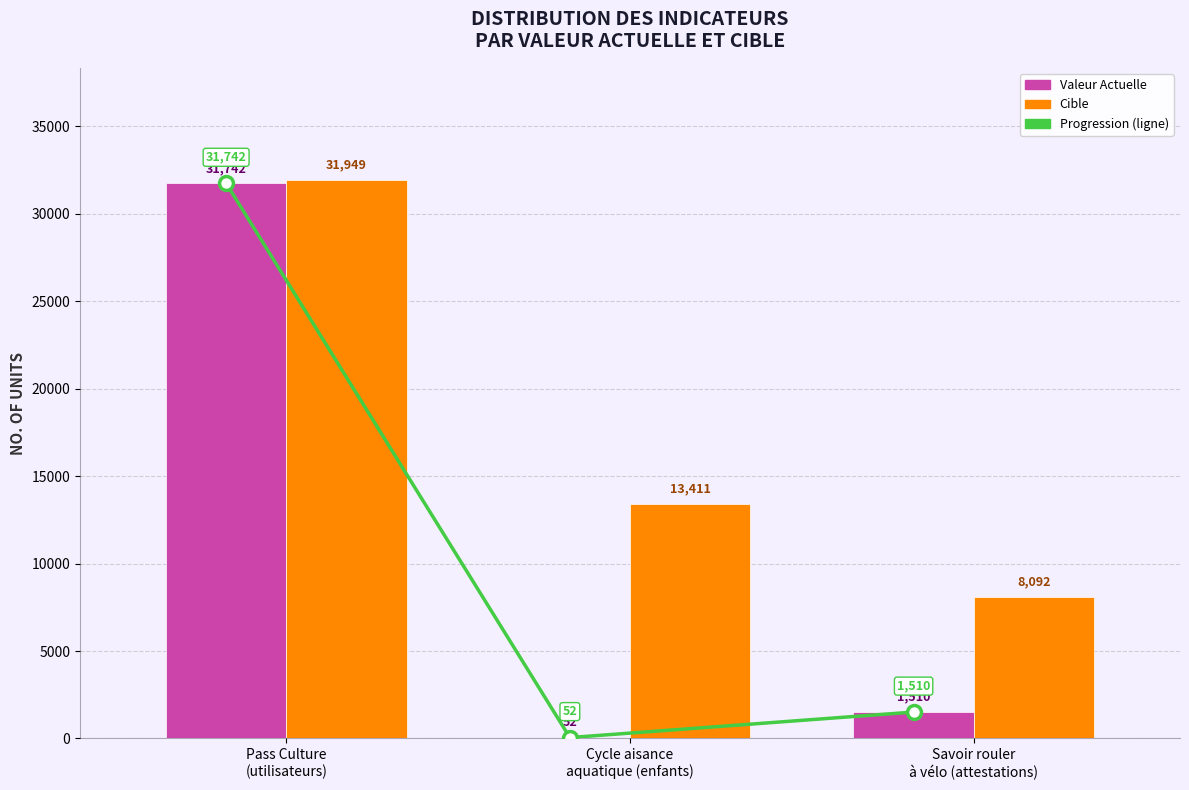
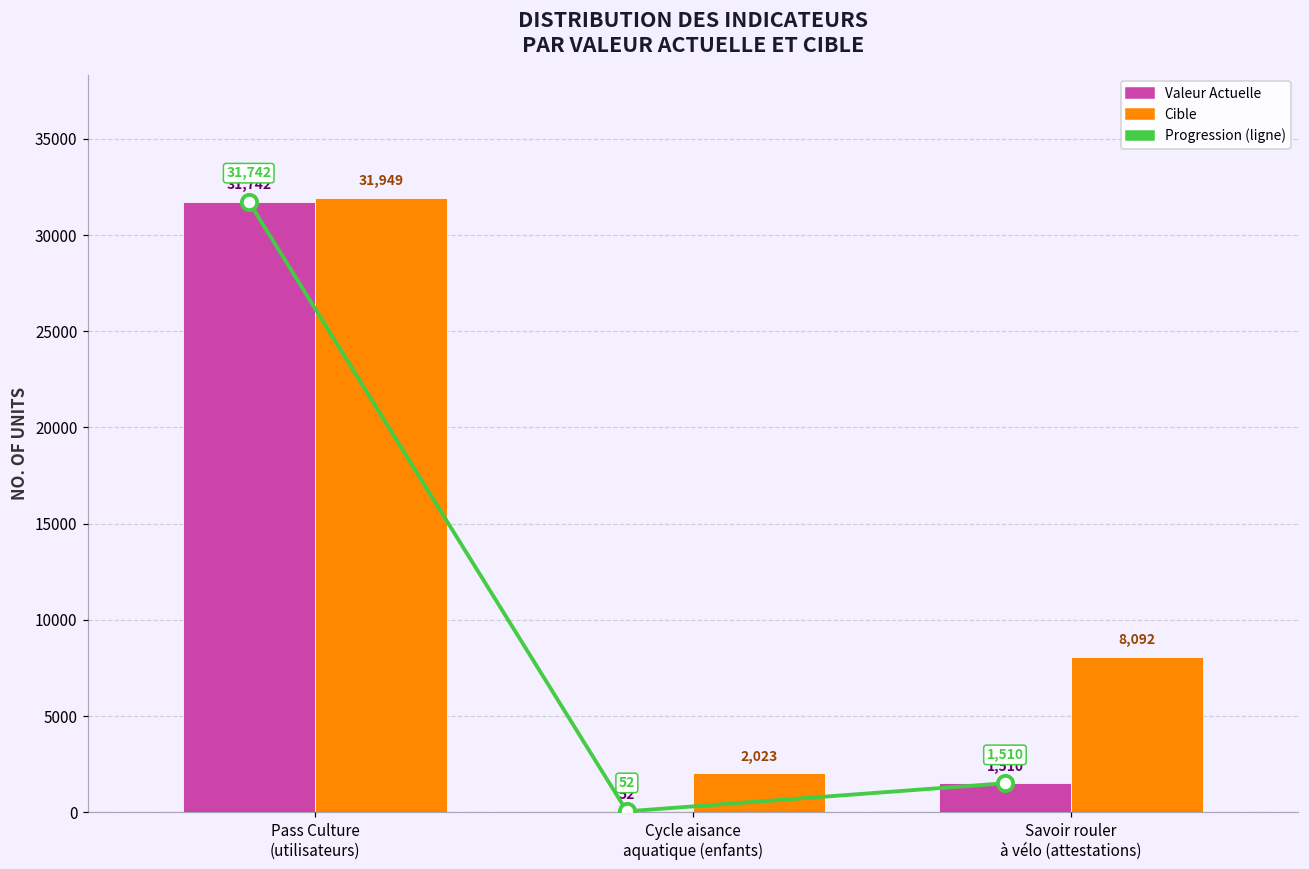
  {
    "Cible": {
      "Pass Culture (utilisateurs)": "31,949",
-     "Cycle aisance aquatique (enfants)": "13,411",
+     "Cycle aisance aquatique (enfants)": "2,023",
      "Savoir rouler à vélo (attestations)": "8,092"
    }
  }
